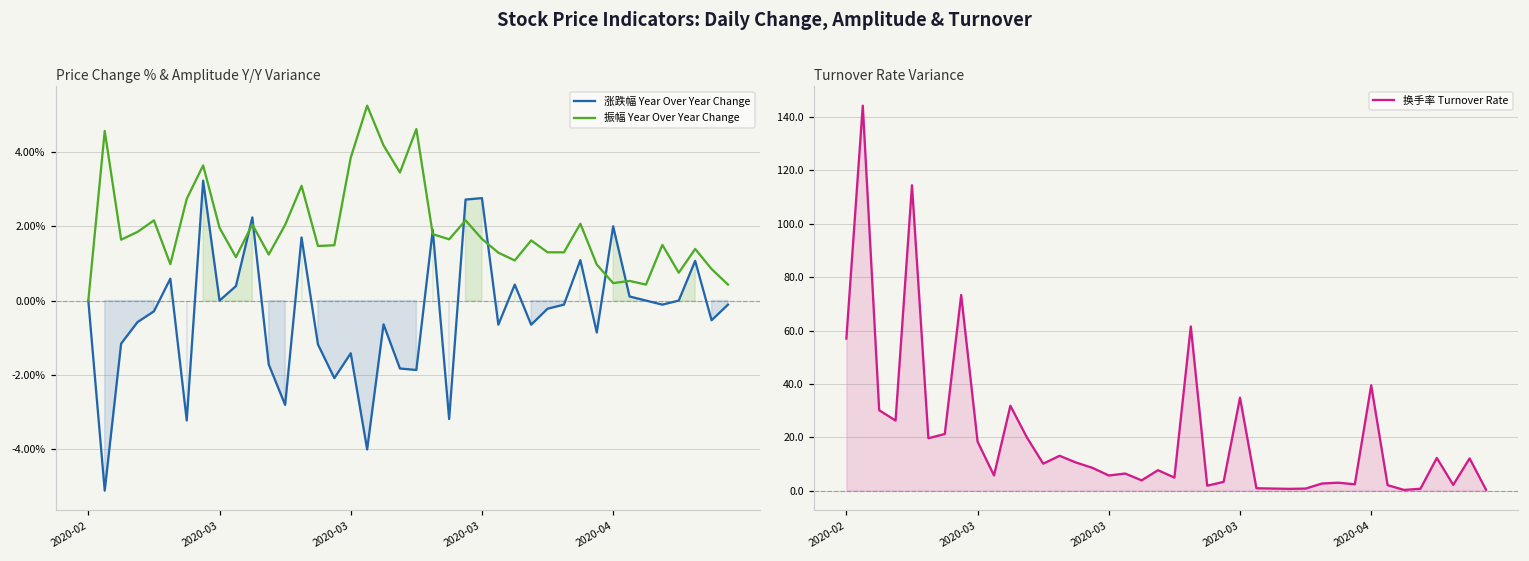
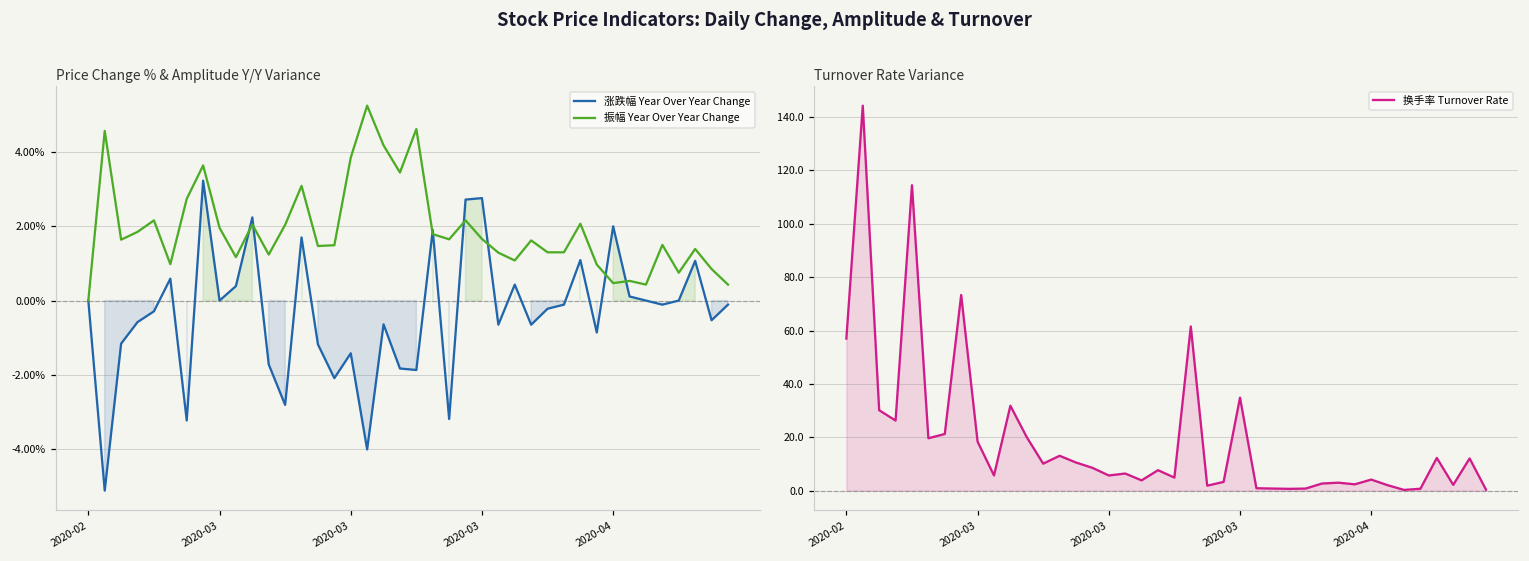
  {
    "Price Change % & Amplitude Y/Y Variance": {
      "涨跌幅 Year Over Year Change": {
        "2020-04": "2.0%"
      },
      "振幅 Year Over Year Change": {
        "2020-04": "0.5%"
      }
    },
    "Turnover Rate Variance": {
      "2020-02": "57",
-     "2020-04": "39"
+     "2020-04": "4"
    }
  }
